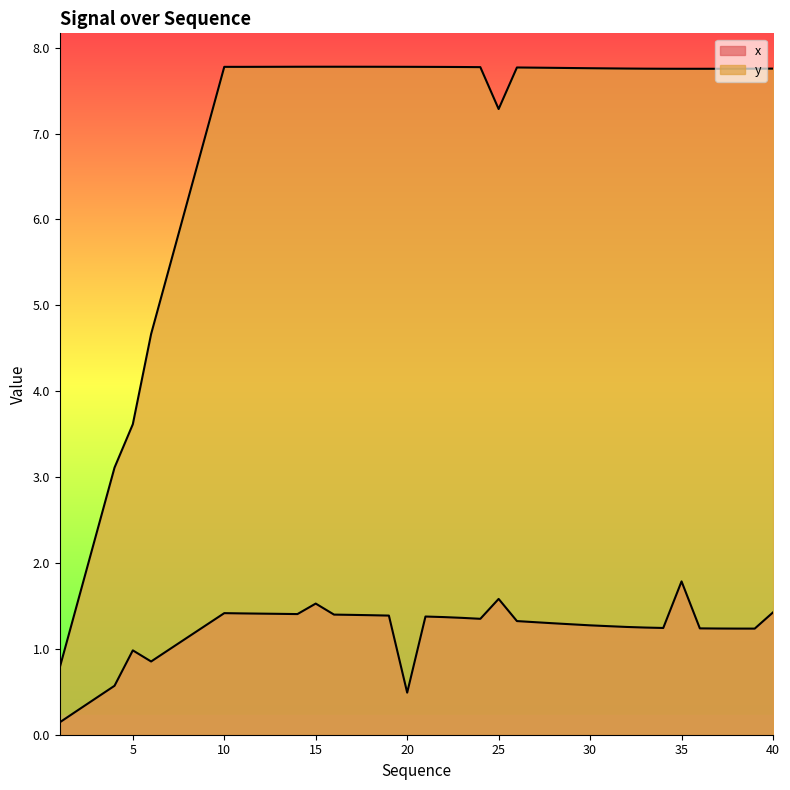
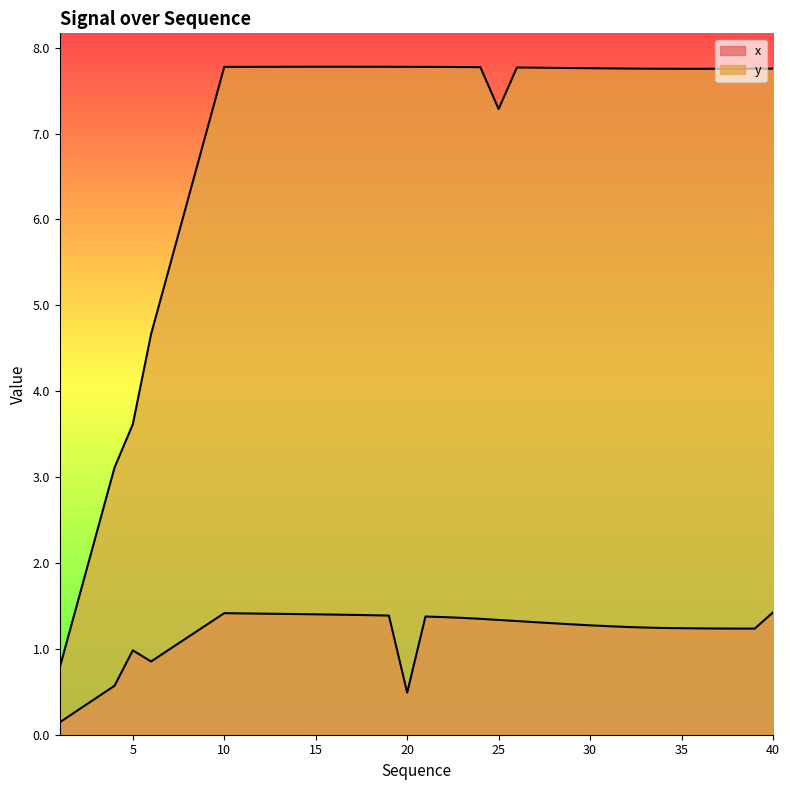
  {
    "x": {
      "5": 1.0,
      "10": 1.4,
-     "15": 1.5,
+     "15": 1.4,
      "20": 0.5,
-     "25": 1.6,
+     "25": 1.3,
      "30": 1.3,
-     "35": 1.8,
+     "35": 1.2,
      "40": 1.4
    },
    "y": {
      "5": 3.6,
      "10": 7.8,
      "15": 7.8,
      "20": 7.8,
      "25": 7.3,
      "30": 7.8,
      "35": 7.8,
      "40": 7.8
    }
  }
